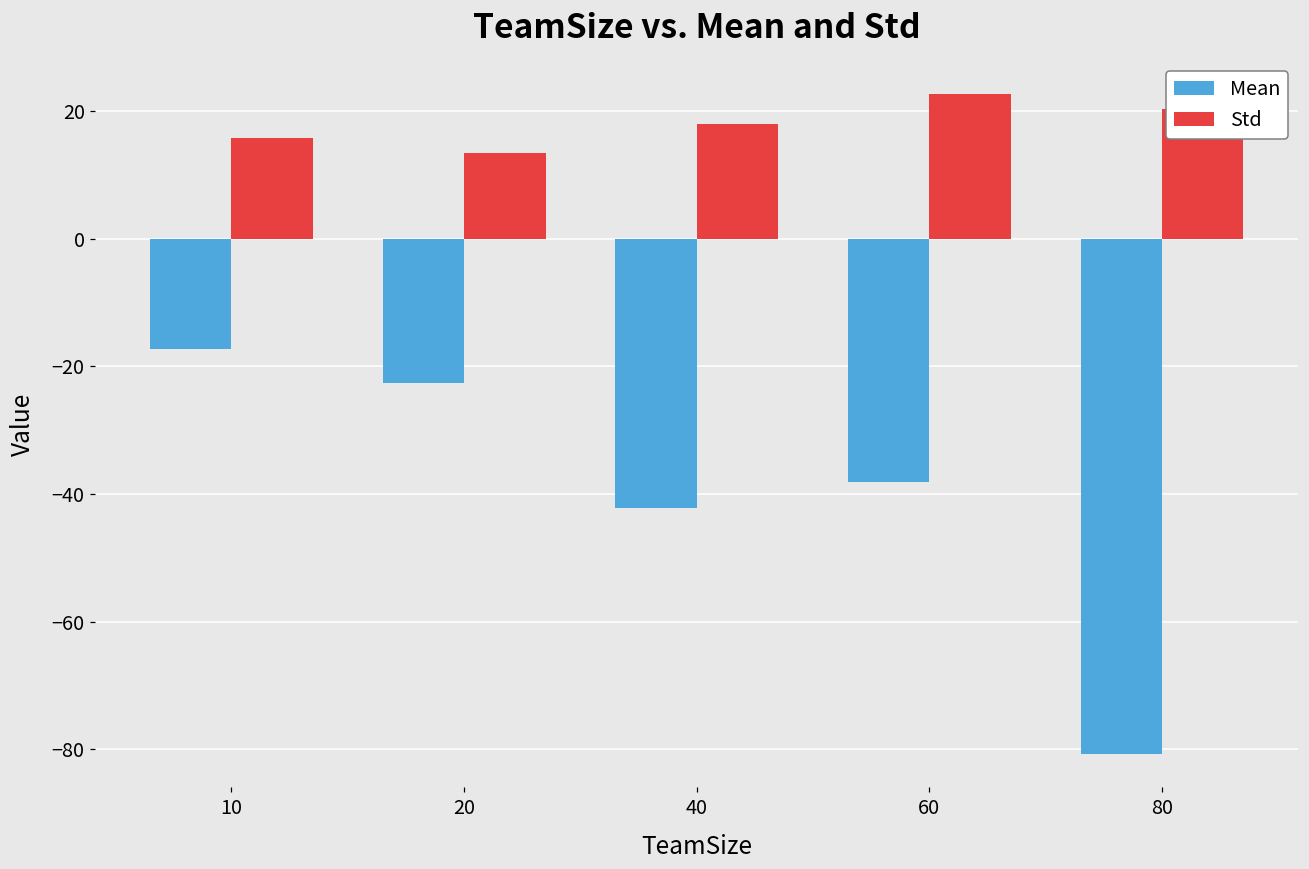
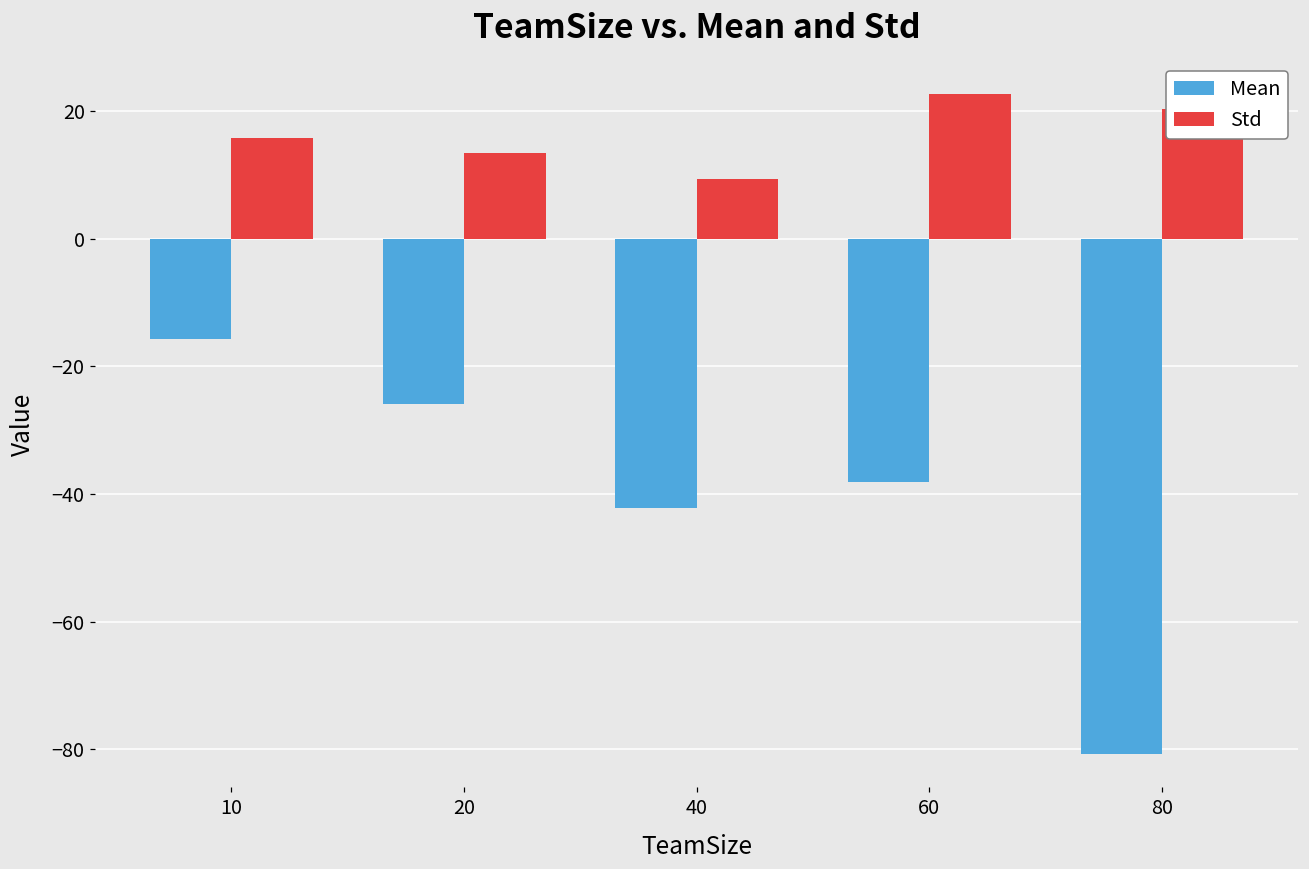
  {
    "Mean": {
-     "10": -17,
-     "20": -23,
+     "10": -16,
+     "20": -26,
      "40": -42,
      "60": -38,
      "80": -81
    },
    "Std": {
      "10": 16,
      "20": 13,
-     "40": 18,
+     "40": 9,
      "60": 23
    }
  }
